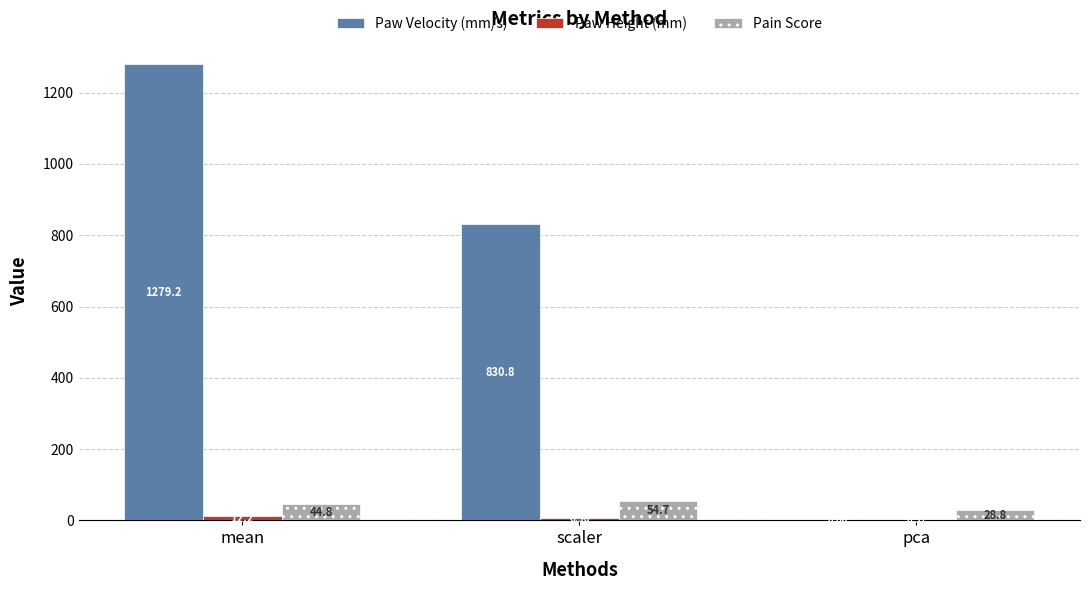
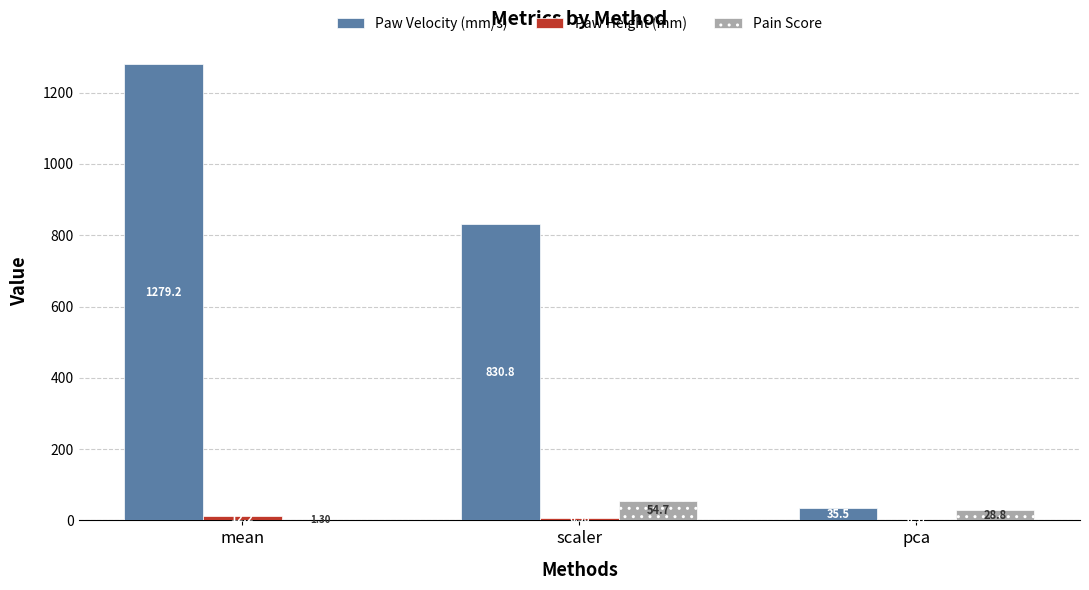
  {
    "Paw Velocity (mm/s)": {
-     "pca": 0
+     "pca": 40
    },
    "Paw Height (mm)": {
      "mean": 10
    },
    "Pain Score": {
-     "mean": 44.8,
+     "mean": 1.30,
      "scaler": 54.7,
      "pca": 28.8
    }
  }
